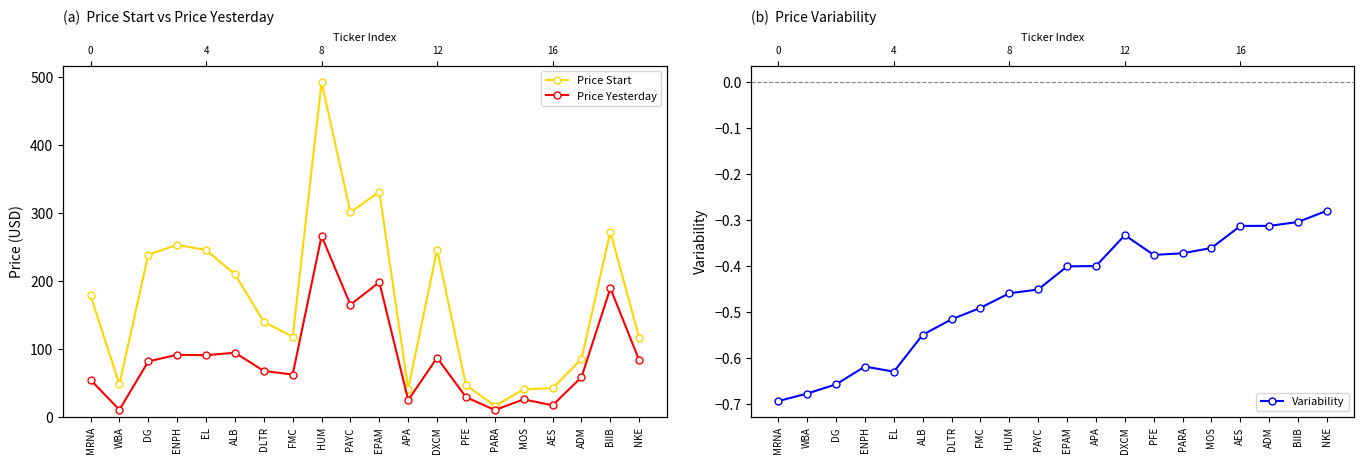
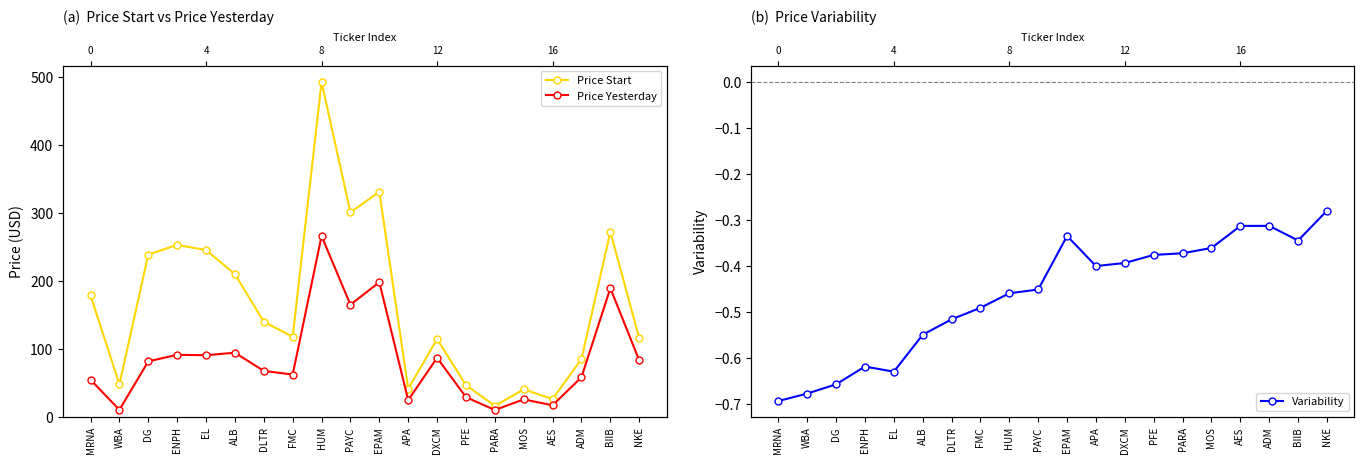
  {
    "(a) Price Start vs Price Yesterday": {
      "Price Start": {
        "MRNA": 180,
        "WBA": 50,
        "DG": 240,
        "ENPH": 250,
        "EL": 250,
        "ALB": 210,
        "DLTR": 140,
        "FMC": 120,
        "HUM": 490,
        "PAYC": 300,
        "EPAM": 330,
        "APA": 40,
-       "DXCM": 250,
+       "DXCM": 110,
        "PFE": 50,
        "PARA": 20,
        "MOS": 40,
-       "AES": 40,
+       "AES": 30,
        "ADM": 90,
        "BIIB": 270,
        "NKE": 120
      },
      "Price Yesterday": {
        "MRNA": 50,
        "WBA": 10,
        "DG": 80,
        "ENPH": 90,
        "EL": 90,
        "ALB": 90,
        "DLTR": 70,
        "FMC": 60,
        "HUM": 270,
        "PAYC": 170,
        "EPAM": 200,
        "APA": 20,
        "DXCM": 90,
        "PFE": 30,
        "PARA": 10,
        "MOS": 30,
        "AES": 20,
        "ADM": 60,
        "BIIB": 190,
        "NKE": 80
      }
    },
    "(b) Price Variability": {
      "MRNA": -0.69,
      "WBA": -0.68,
      "DG": -0.66,
      "ENPH": -0.62,
      "EL": -0.63,
      "ALB": -0.55,
      "DLTR": -0.52,
      "FMC": -0.49,
      "HUM": -0.46,
      "PAYC": -0.45,
-     "EPAM": -0.40,
+     "EPAM": -0.34,
      "APA": -0.40,
-     "DXCM": -0.33,
+     "DXCM": -0.39,
      "PFE": -0.38,
      "PARA": -0.37,
      "MOS": -0.36,
      "AES": -0.31,
      "ADM": -0.31,
-     "BIIB": -0.30,
+     "BIIB": -0.35,
      "NKE": -0.28
    }
  }
